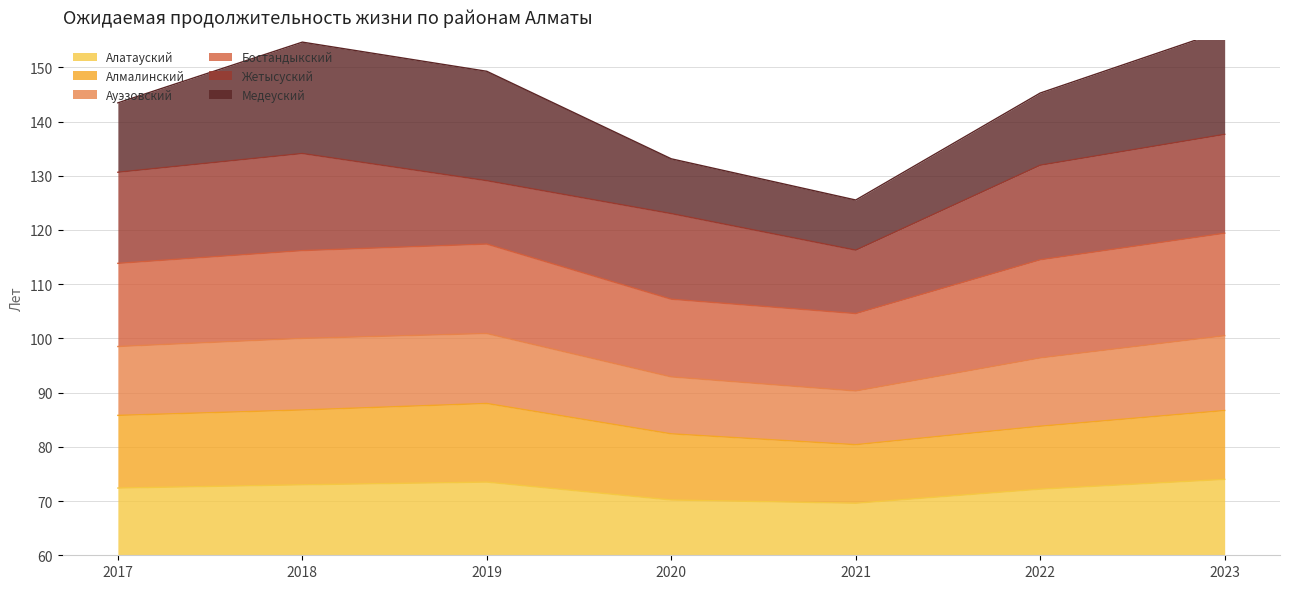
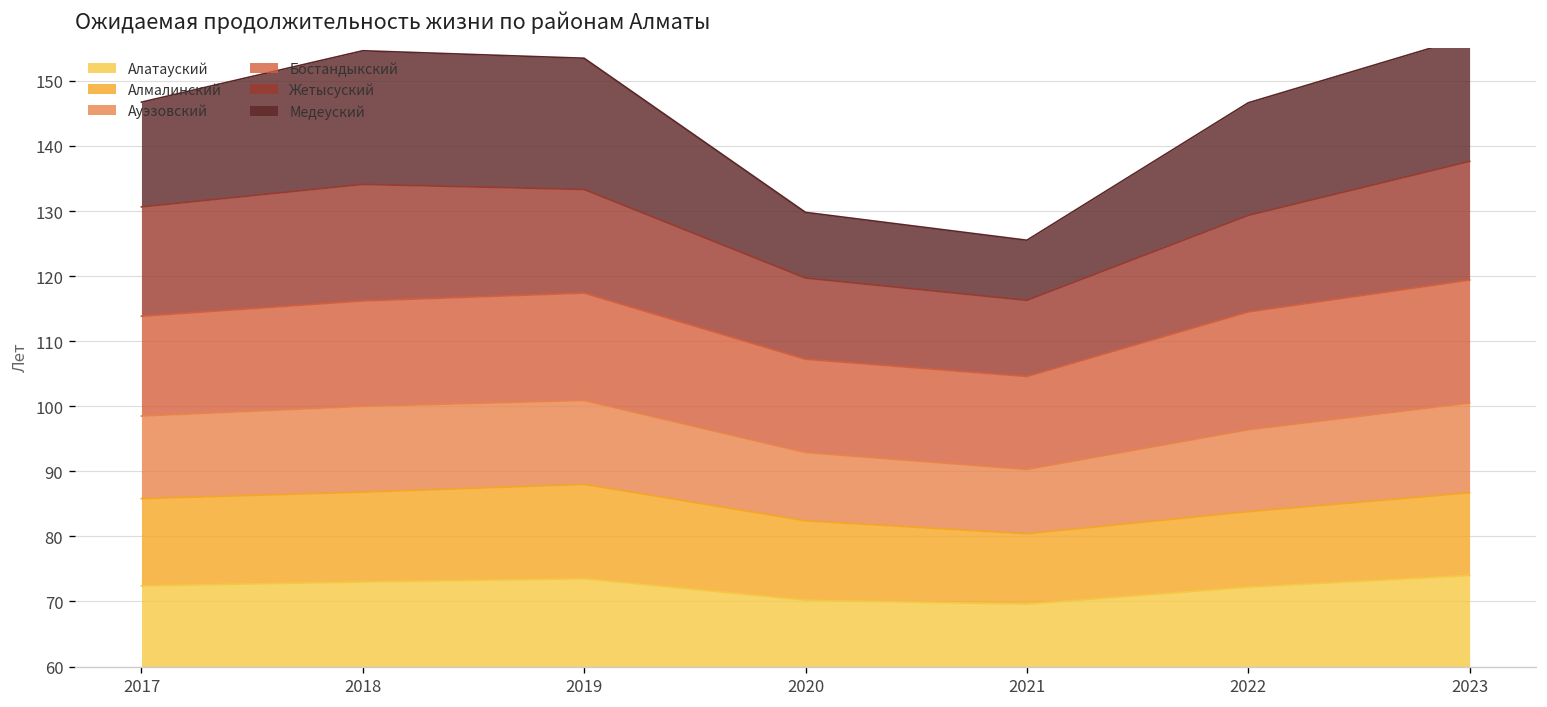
  {
    "Жетысуский": {
      "2017": 17,
      "2018": 18,
-     "2019": 12,
-     "2020": 16,
+     "2019": 16,
+     "2020": 12,
      "2021": 12,
-     "2022": 17,
+     "2022": 15,
      "2023": 18
    },
    "Медеуский": {
-     "2017": 13,
+     "2017": 16,
      "2018": 21,
      "2019": 20,
      "2020": 10,
      "2021": 9,
-     "2022": 13
+     "2022": 17
    }
  }
